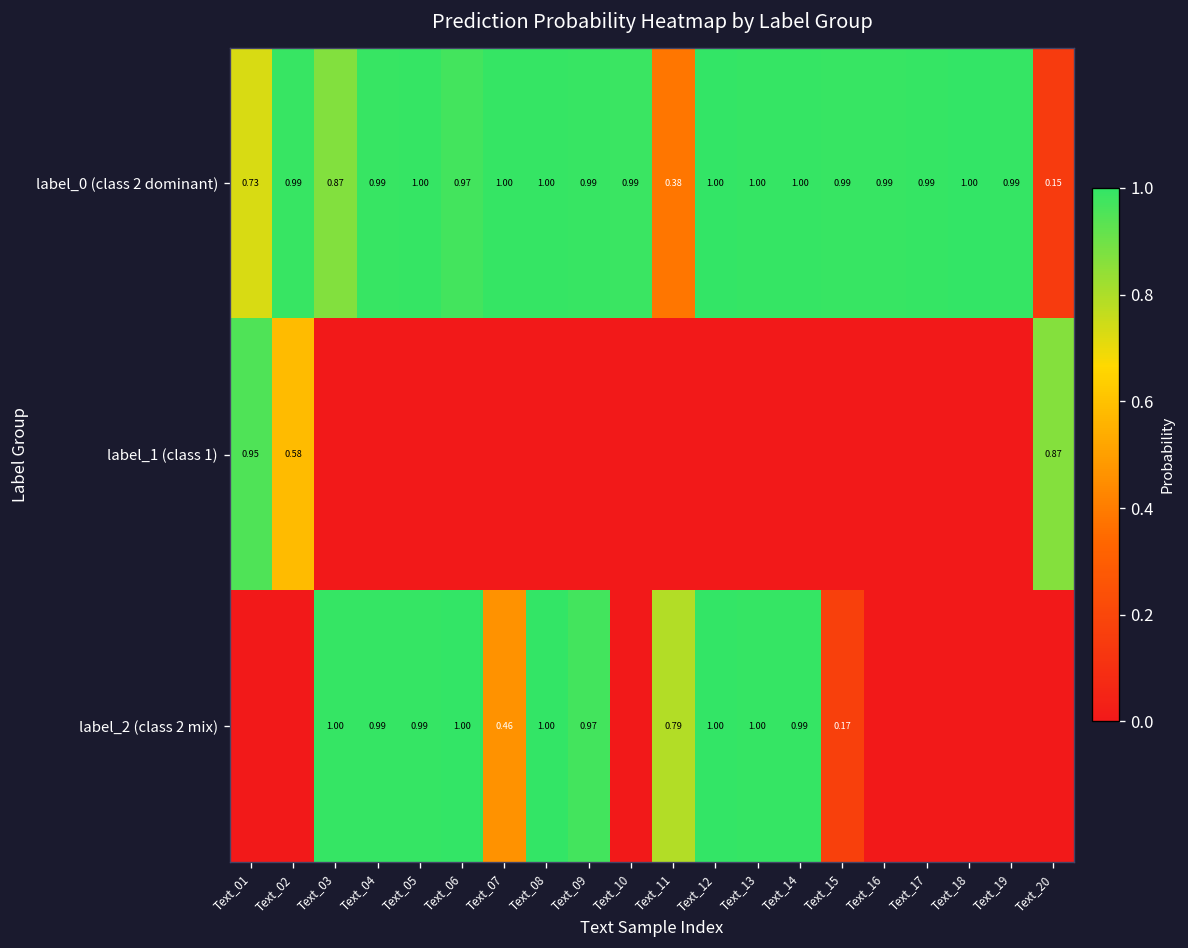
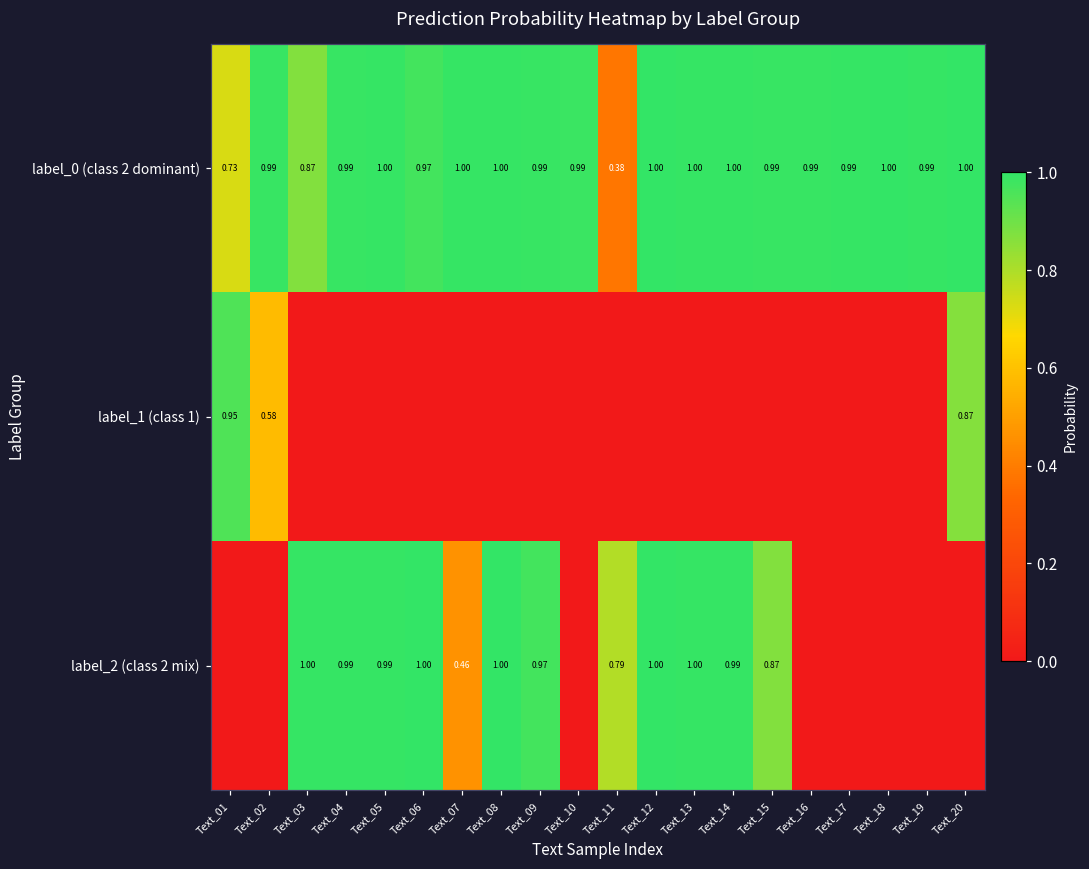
  {
    "label_0 (class 2 dominant)": {
      "Text_01": 0.73,
      "Text_02": 0.99,
      "Text_03": 0.87,
      "Text_04": 0.99,
      "Text_05": 1.00,
      "Text_06": 0.97,
      "Text_07": 1.00,
      "Text_08": 1.00,
      "Text_09": 0.99,
      "Text_10": 0.99,
      "Text_11": 0.38,
      "Text_12": 1.00,
      "Text_13": 1.00,
      "Text_14": 1.00,
      "Text_15": 0.99,
      "Text_16": 0.99,
      "Text_17": 0.99,
      "Text_18": 1.00,
      "Text_19": 0.99,
-     "Text_20": 0.15
+     "Text_20": 1.00
    },
    "label_1 (class 1)": {
      "Text_01": 0.95,
      "Text_02": 0.58,
      "Text_20": 0.87
    },
    "label_2 (class 2 mix)": {
      "Text_03": 1.00,
      "Text_04": 0.99,
      "Text_05": 0.99,
      "Text_06": 1.00,
      "Text_07": 0.46,
      "Text_08": 1.00,
      "Text_09": 0.97,
      "Text_11": 0.79,
      "Text_12": 1.00,
      "Text_13": 1.00,
      "Text_14": 0.99,
-     "Text_15": 0.17
+     "Text_15": 0.87
    }
  }
